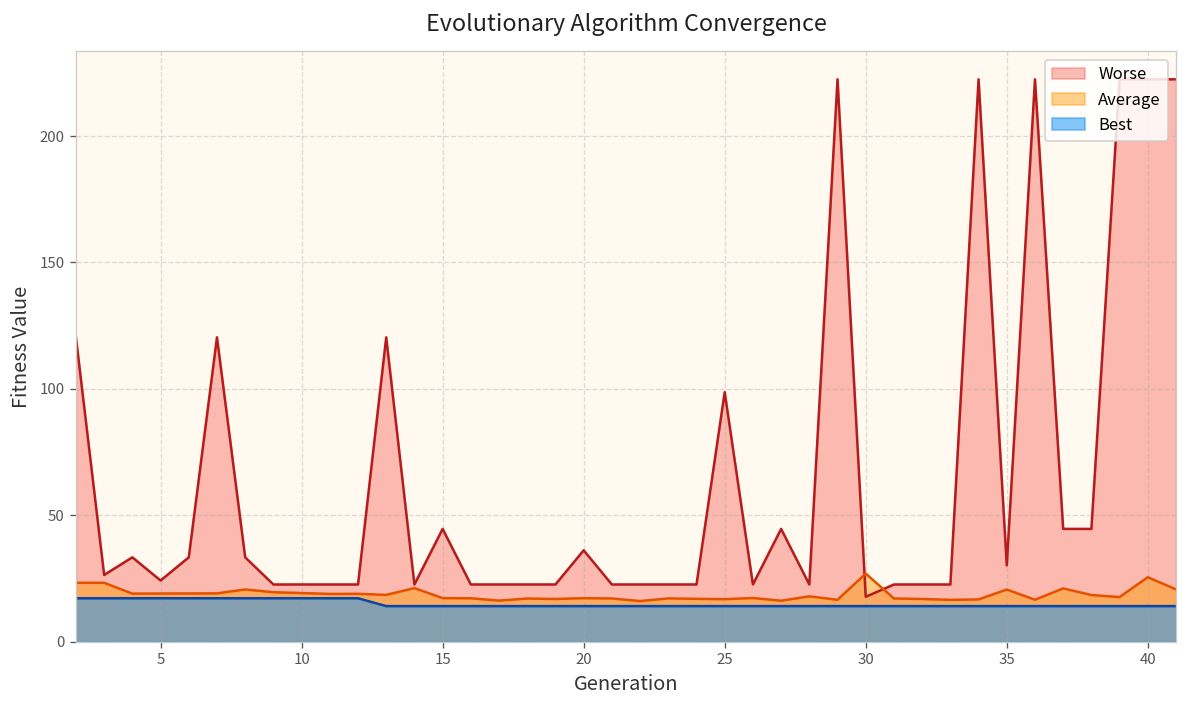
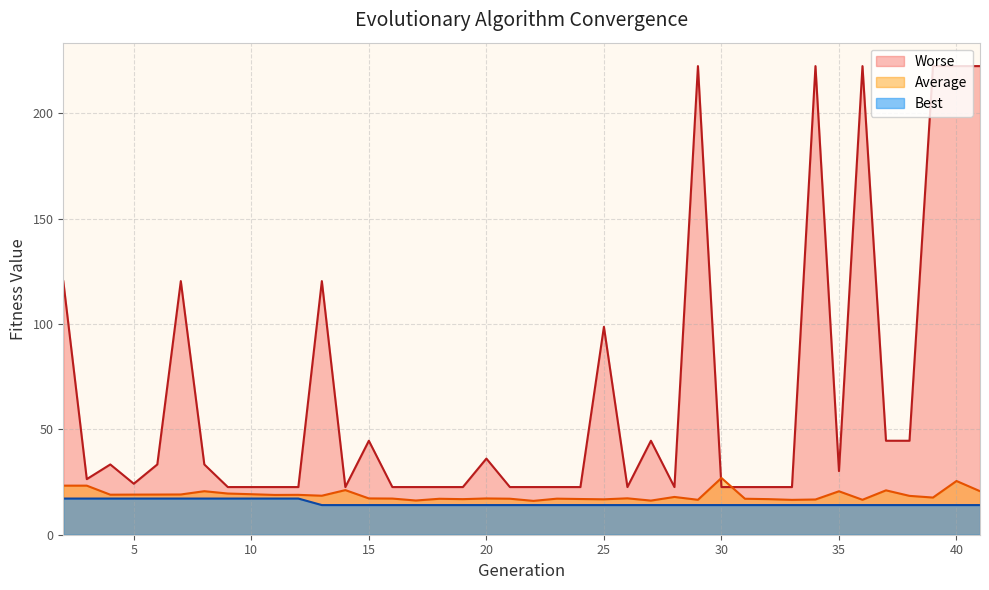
  {
    "Worse": {
      "5": 24,
      "10": 23,
      "15": 45,
      "20": 36,
      "25": 99,
-     "30": 18,
+     "30": 23,
      "35": 30
    },
    "Average": {
      "5": 19,
      "10": 19,
      "15": 17,
      "20": 17,
      "25": 17,
      "30": 27,
      "35": 21,
      "40": 26
    },
    "Best": {
      "5": 17,
      "10": 17,
      "15": 14,
      "20": 14,
      "25": 14,
      "30": 14,
      "35": 14,
      "40": 14
    }
  }
